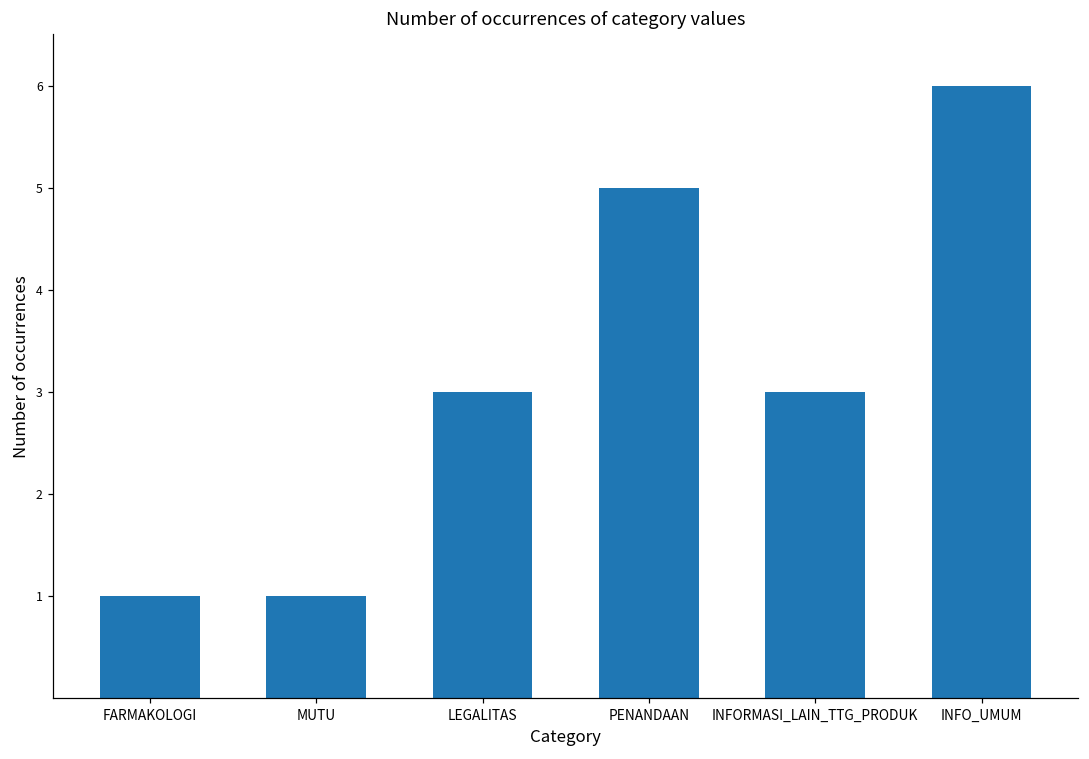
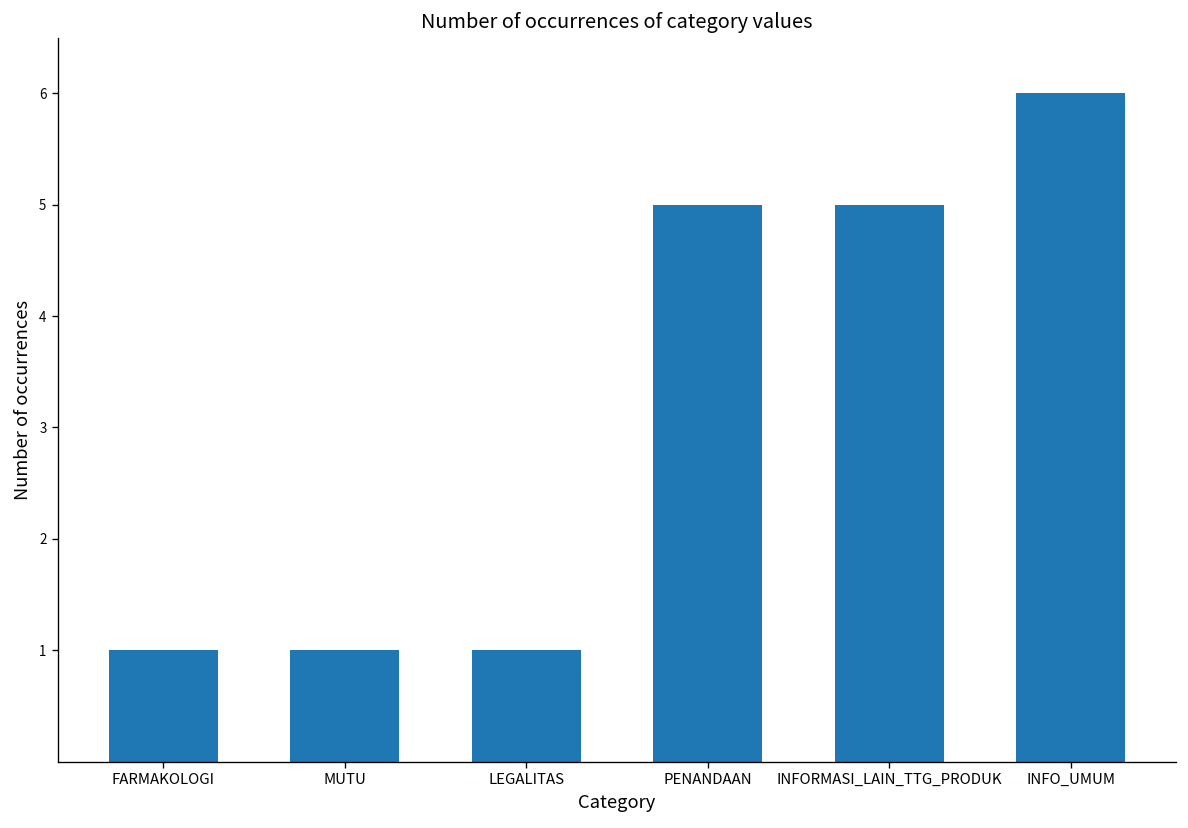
  {
    "FARMAKOLOGI": 1,
    "MUTU": 1,
-   "LEGALITAS": 3,
+   "LEGALITAS": 1,
    "PENANDAAN": 5,
-   "INFORMASI_LAIN_TTG_PRODUK": 3,
+   "INFORMASI_LAIN_TTG_PRODUK": 5,
    "INFO_UMUM": 6
  }
